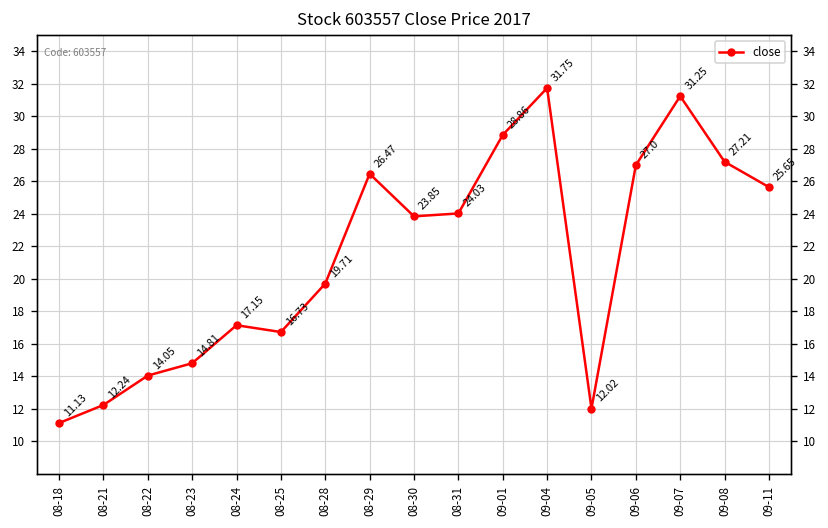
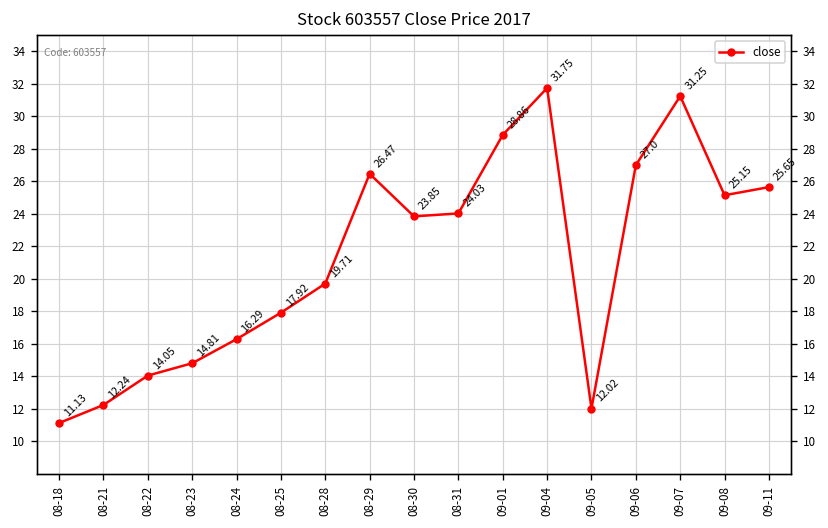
  {
    "08-18": 11.13,
    "08-21": 12.24,
    "08-22": 14.05,
    "08-23": 14.81,
-   "08-24": 17.15,
-   "08-25": 16.73,
+   "08-24": 16.29,
+   "08-25": 17.92,
    "08-28": 19.71,
    "08-29": 26.47,
    "08-30": 23.85,
    "08-31": 24.03,
    "09-01": 28.86,
    "09-04": 31.75,
    "09-05": 12.02,
    "09-06": 27.0,
    "09-07": 31.25,
-   "09-08": 27.21,
+   "09-08": 25.15,
    "09-11": 25.65
  }
